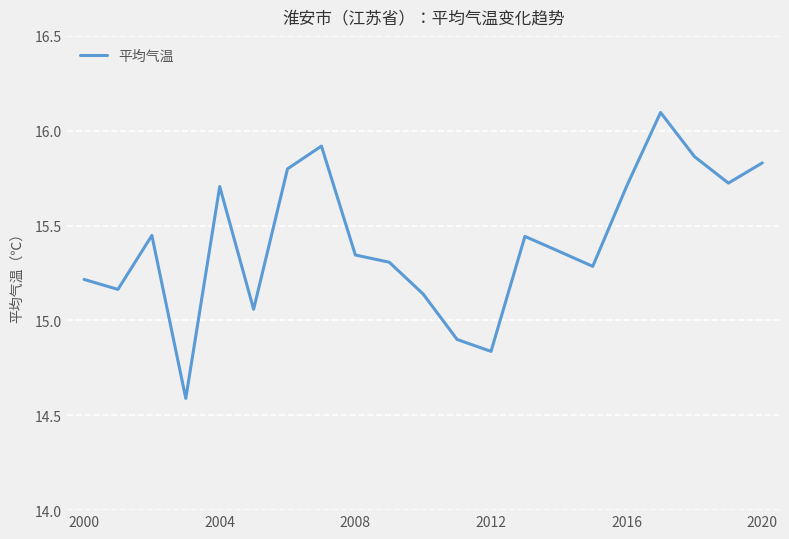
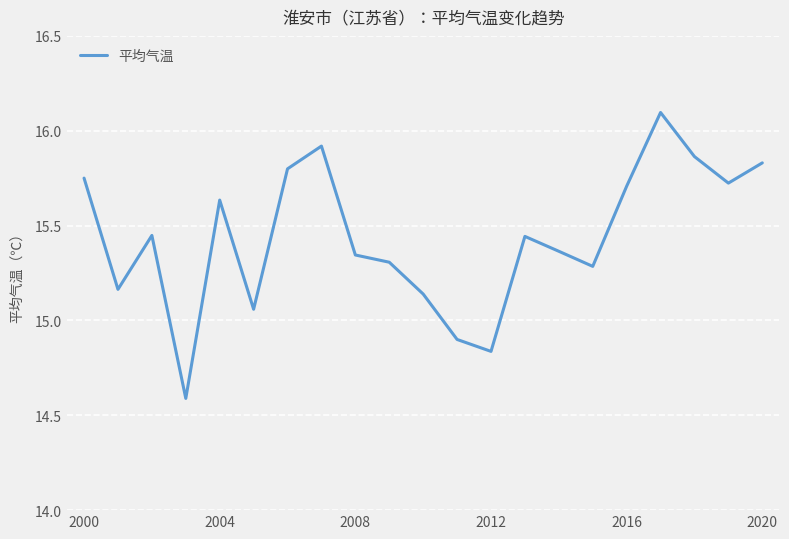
  {
-   "2000": 15.22,
-   "2004": 15.71,
+   "2000": 15.75,
+   "2004": 15.63,
    "2008": 15.35,
    "2012": 14.84,
    "2016": 15.71,
    "2020": 15.83
  }
